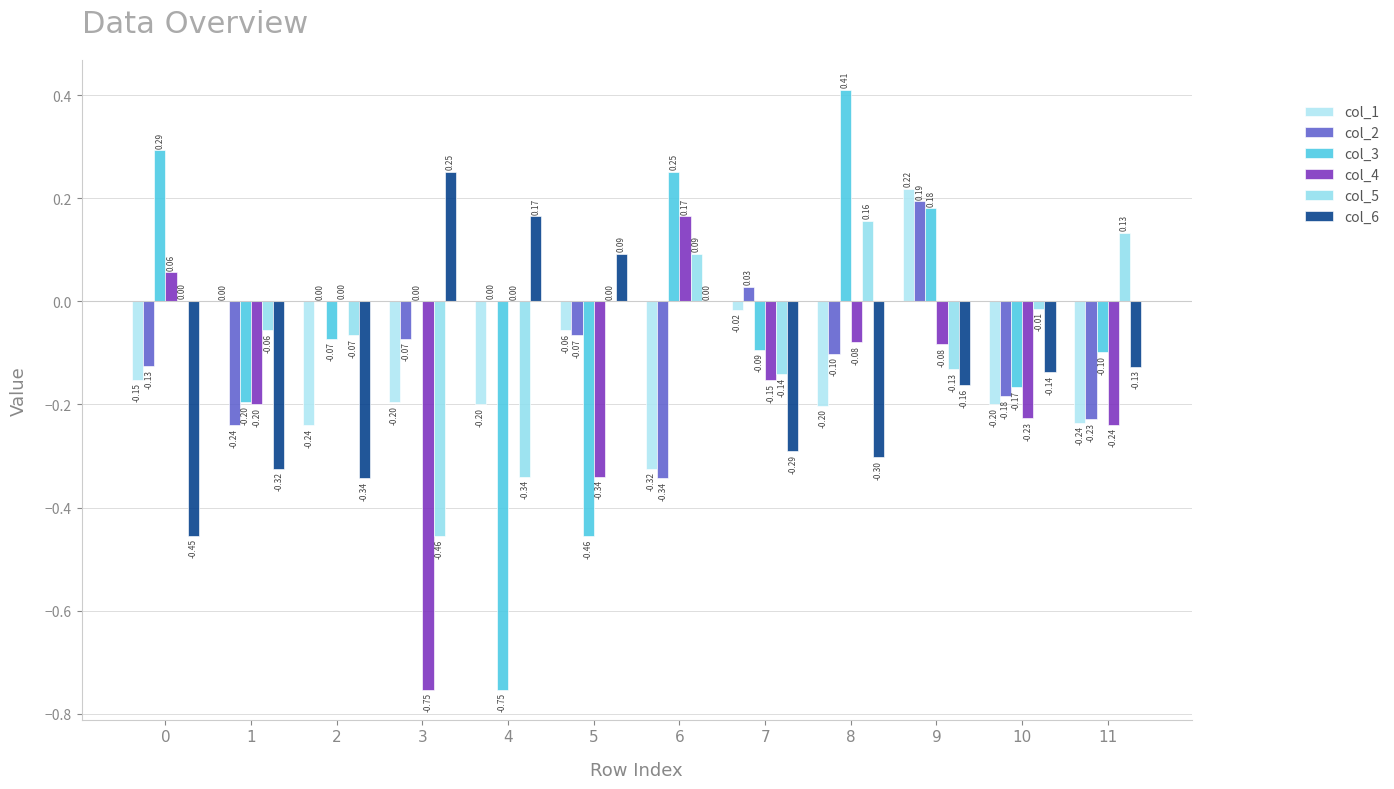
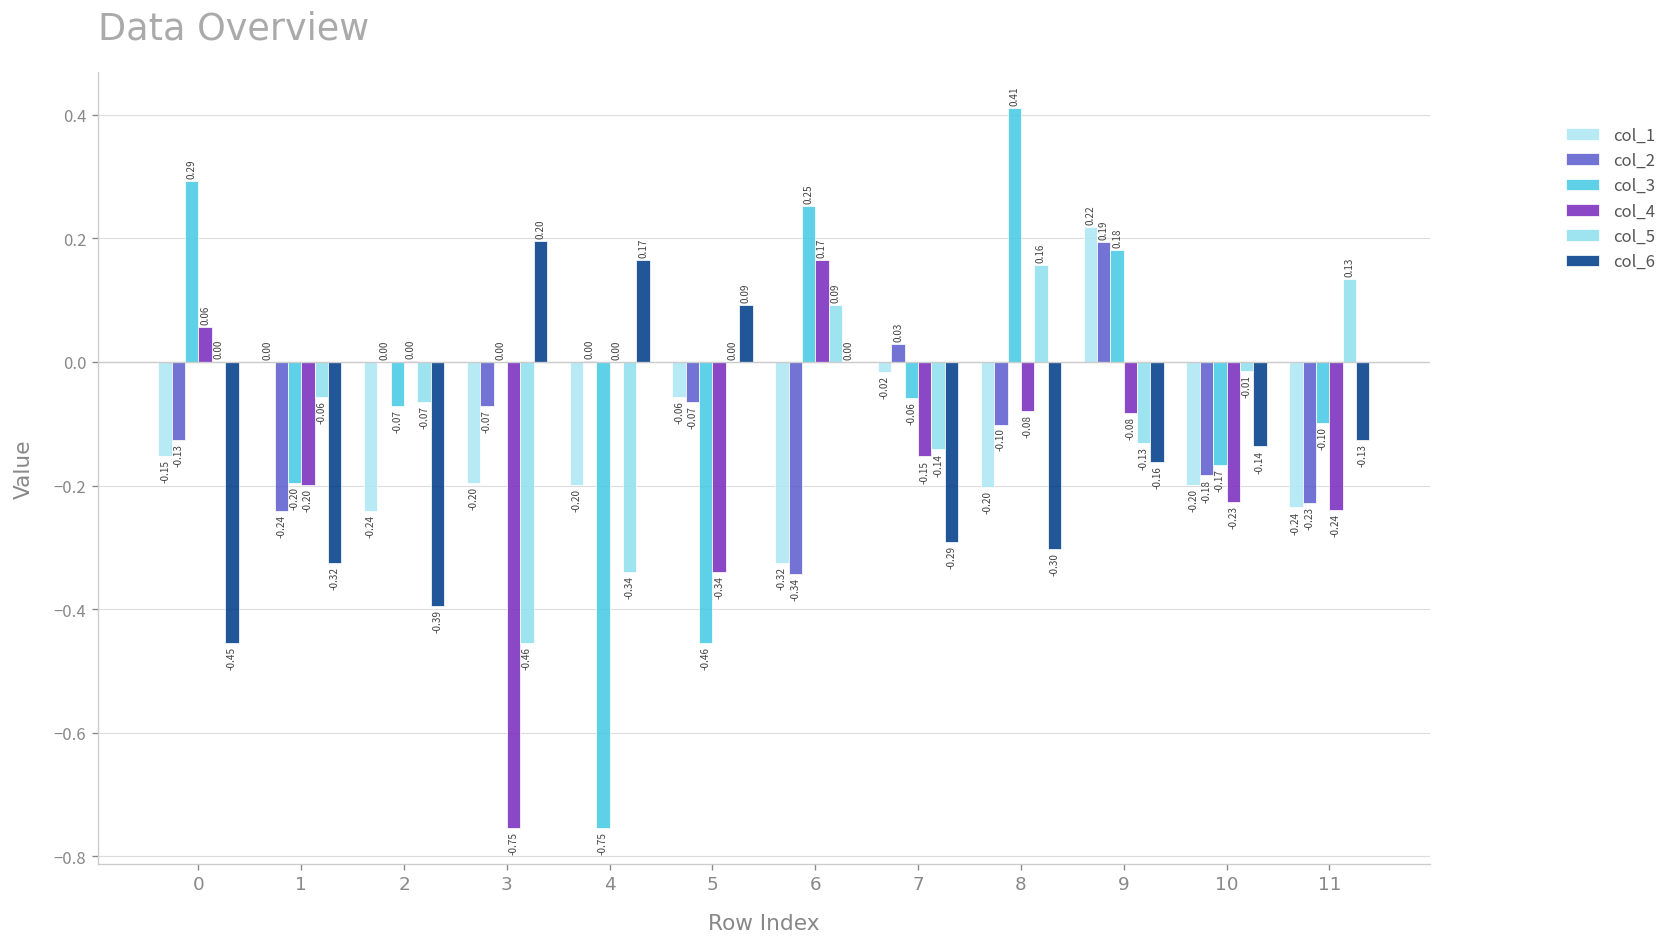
  {
    "col_3": {
      "0": 0.29,
      "1": -0.20,
      "2": -0.07,
      "3": 0.00,
      "4": -0.75,
      "5": -0.46,
      "6": 0.25,
-     "7": -0.09,
+     "7": -0.06,
      "8": 0.41,
      "9": 0.18,
      "10": -0.17,
      "11": -0.10
    },
    "col_6": {
      "0": -0.45,
      "1": -0.32,
-     "2": -0.34,
-     "3": 0.25,
+     "2": -0.39,
+     "3": 0.20,
      "4": 0.17,
      "5": 0.09,
      "6": 0.00,
      "7": -0.29,
      "8": -0.30,
      "9": -0.16,
      "10": -0.14,
      "11": -0.13
    }
  }
